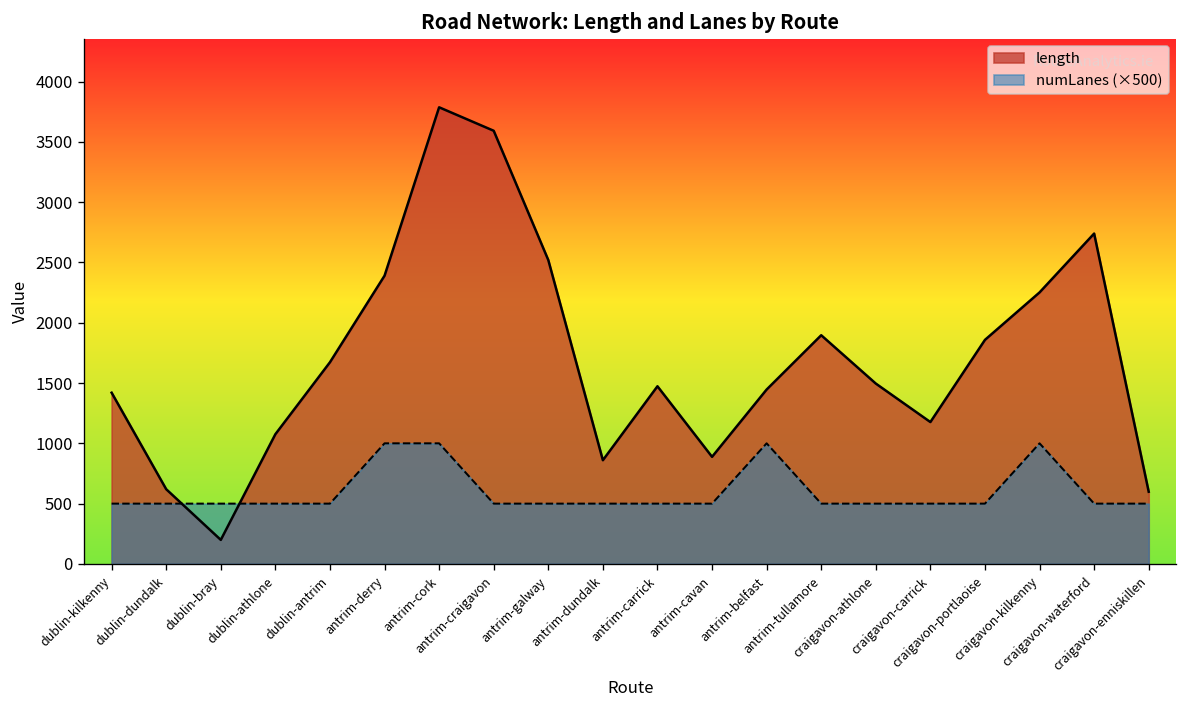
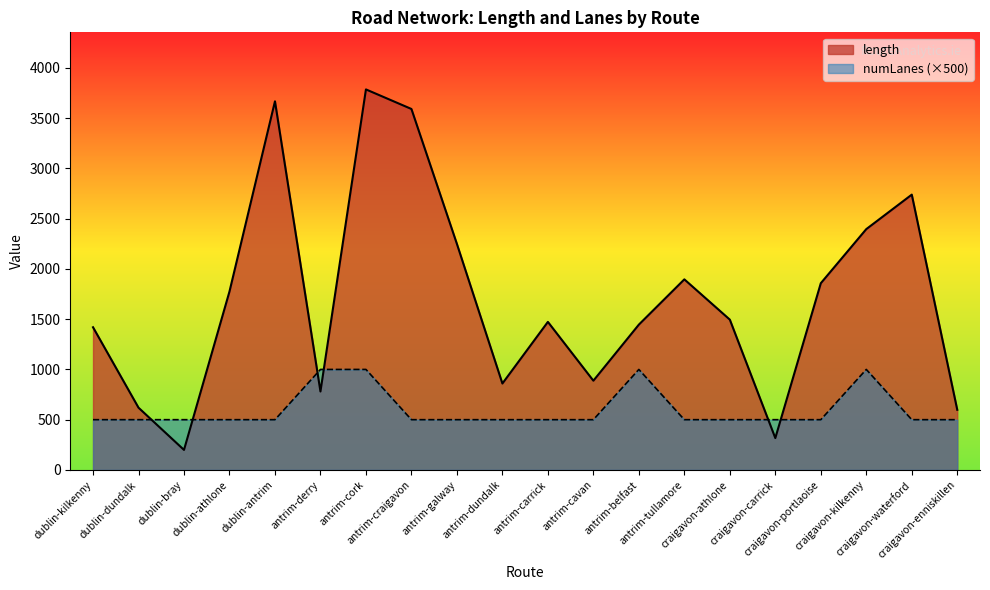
  {
    "length": {
      "dublin-kilkenny": 1420,
      "dublin-dundalk": 620,
      "dublin-bray": 200,
-     "dublin-athlone": 1080,
-     "dublin-antrim": 1670,
-     "antrim-derry": 2390,
+     "dublin-athlone": 1780,
+     "dublin-antrim": 3670,
+     "antrim-derry": 780,
      "antrim-cork": 3790,
      "antrim-craigavon": 3590,
-     "antrim-galway": 2520,
+     "antrim-galway": 2250,
      "antrim-dundalk": 860,
      "antrim-carrick": 1470,
      "antrim-cavan": 890,
      "antrim-belfast": 1450,
      "antrim-tullamore": 1900,
      "craigavon-athlone": 1500,
-     "craigavon-carrick": 1180,
+     "craigavon-carrick": 320,
      "craigavon-portlaoise": 1860,
-     "craigavon-kilkenny": 2250,
+     "craigavon-kilkenny": 2400,
      "craigavon-waterford": 2740,
      "craigavon-enniskillen": 600
    },
    "numLanes (×500)": {
      "dublin-kilkenny": 500,
      "dublin-dundalk": 500,
      "dublin-bray": 500,
      "dublin-athlone": 500,
      "dublin-antrim": 500,
      "antrim-derry": 1000,
      "antrim-cork": 1000,
      "antrim-craigavon": 500,
      "antrim-galway": 500,
      "antrim-dundalk": 500,
      "antrim-carrick": 500,
      "antrim-cavan": 500,
      "antrim-belfast": 1000,
      "antrim-tullamore": 500,
      "craigavon-athlone": 500,
      "craigavon-carrick": 500,
      "craigavon-portlaoise": 500,
      "craigavon-kilkenny": 1000,
      "craigavon-waterford": 500,
      "craigavon-enniskillen": 500
    }
  }
